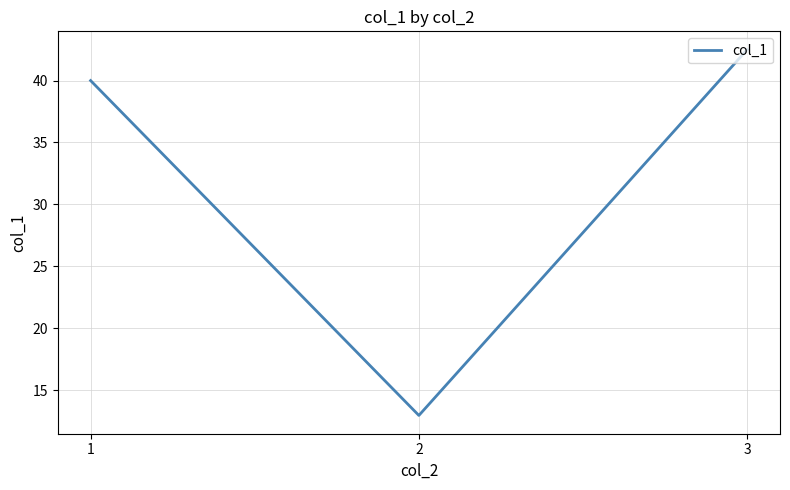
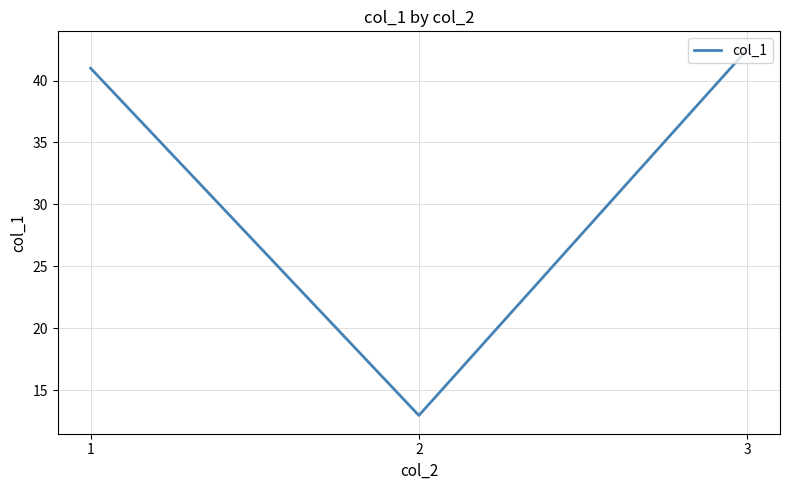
  {
-   "1": 40,
+   "1": 41,
    "2": 13
  }
